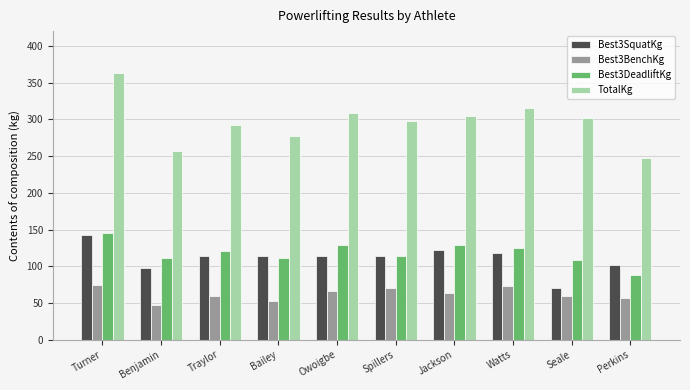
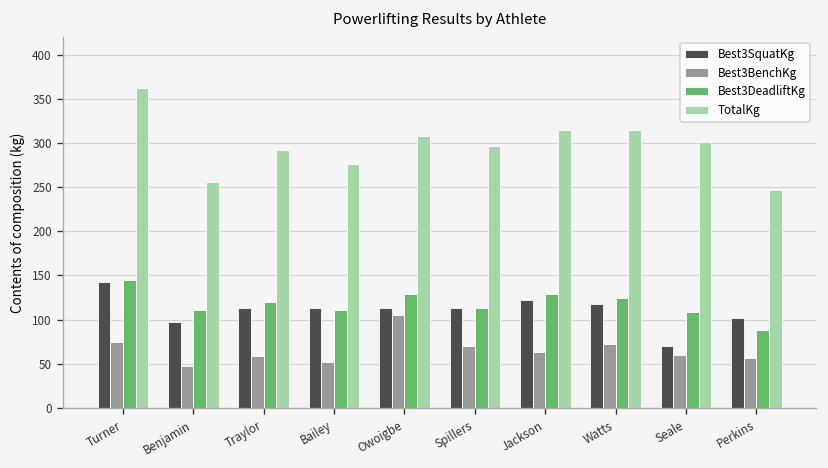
  {
    "Best3SquatKg": {
      "Turner": 140,
      "Benjamin": 100,
      "Traylor": 110,
      "Bailey": 110,
      "Owoigbe": 110,
      "Spillers": 110,
      "Jackson": 120,
      "Watts": 120,
      "Seale": 70,
      "Perkins": 100
    },
    "Best3BenchKg": {
      "Turner": 70,
      "Benjamin": 50,
      "Traylor": 60,
      "Bailey": 50,
-     "Owoigbe": 70,
+     "Owoigbe": 110,
      "Spillers": 70,
      "Jackson": 60,
      "Watts": 70,
      "Seale": 60,
      "Perkins": 60
    },
    "Best3DeadliftKg": {
      "Turner": 150,
      "Benjamin": 110,
      "Traylor": 120,
      "Bailey": 110,
      "Owoigbe": 130,
      "Spillers": 110,
      "Jackson": 130,
      "Watts": 120,
      "Seale": 110,
      "Perkins": 90
    },
    "TotalKg": {
      "Turner": 360,
      "Benjamin": 260,
      "Traylor": 290,
      "Bailey": 280,
      "Owoigbe": 310,
      "Spillers": 300,
-     "Jackson": 300,
+     "Jackson": 320,
      "Watts": 320,
      "Seale": 300,
      "Perkins": 250
    }
  }
